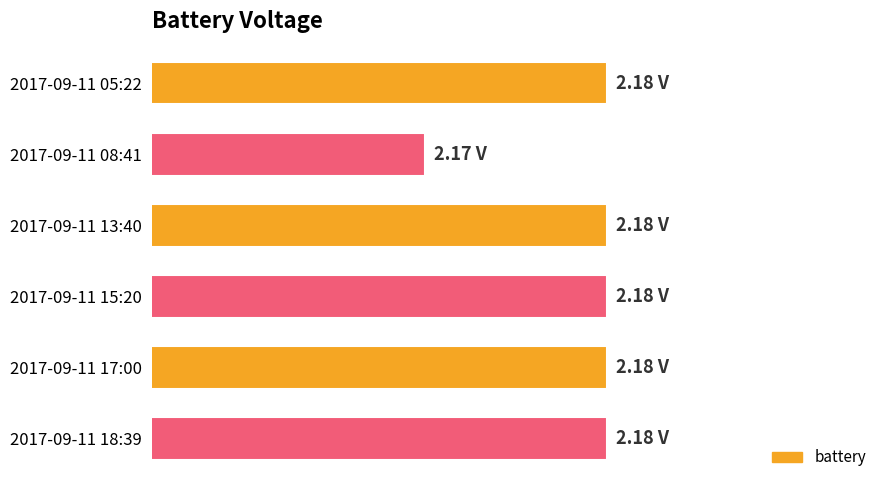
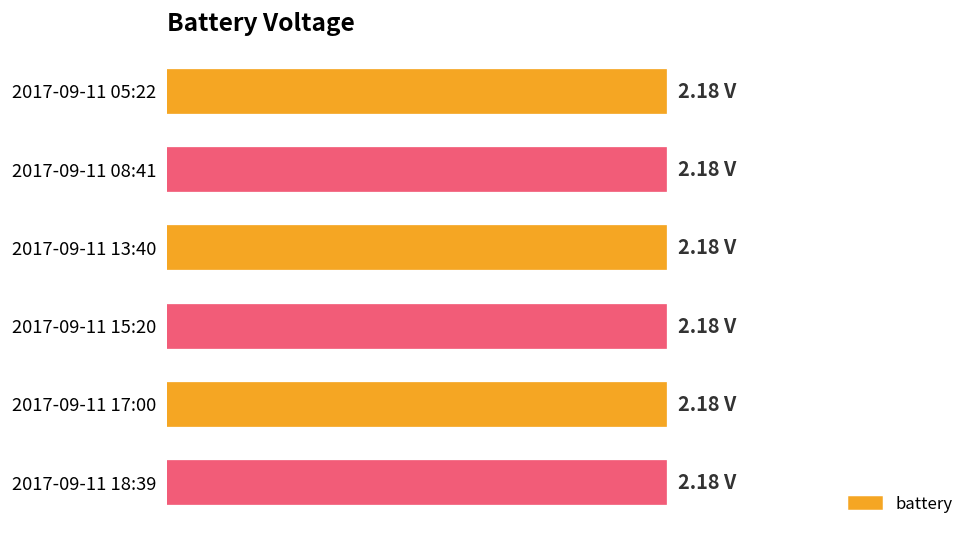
  {
    "2017-09-11 05:22": 2.18,
-   "2017-09-11 08:41": 2.17,
+   "2017-09-11 08:41": 2.18,
    "2017-09-11 13:40": 2.18,
    "2017-09-11 15:20": 2.18,
    "2017-09-11 17:00": 2.18,
    "2017-09-11 18:39": 2.18
  }
